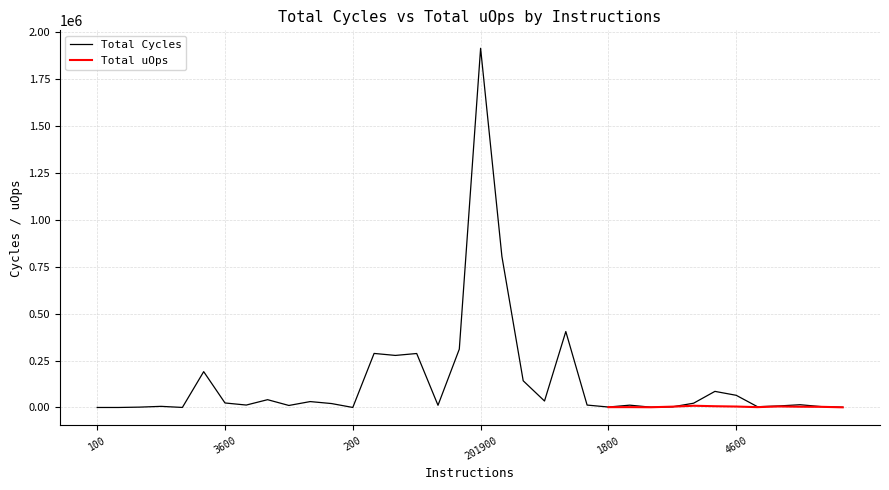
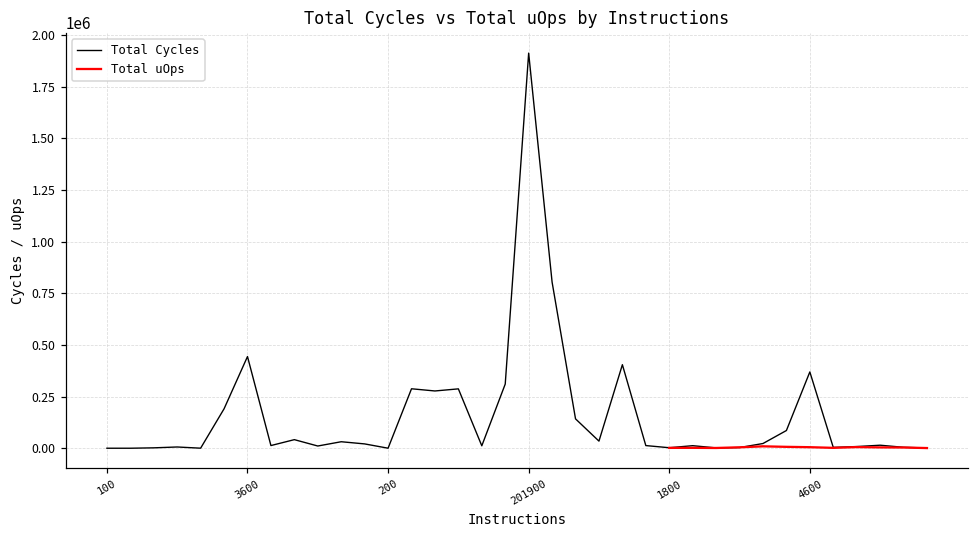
  {
    "Total Cycles": {
      "100": 0,
-     "3600": 20000,
+     "3600": 440000,
      "200": 0,
      "201900": 1910000,
-     "4600": 60000
+     "4600": 370000
    },
    "Total uOps": {
      "4600": 10000
    }
  }
